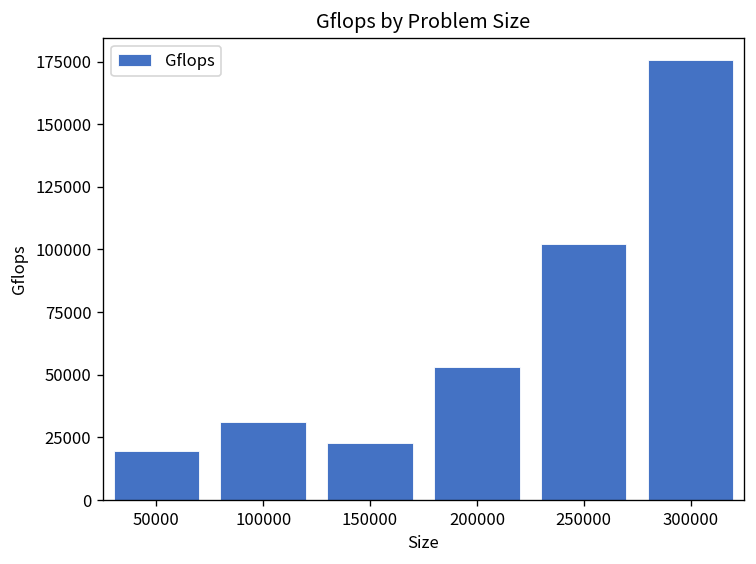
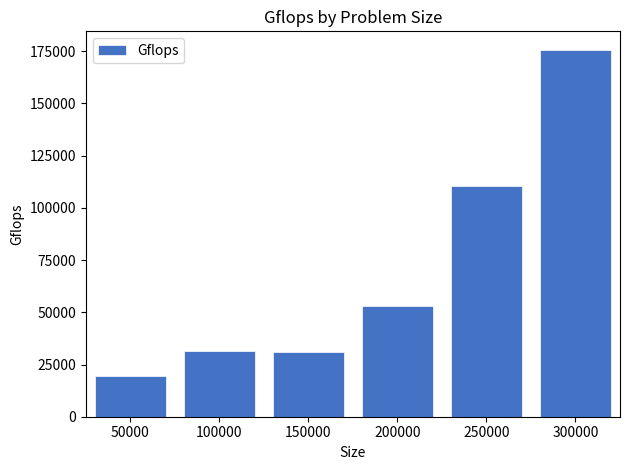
  {
    "50000": 20000,
    "100000": 31000,
-   "150000": 23000,
+   "150000": 31000,
    "200000": 53000,
-   "250000": 102000,
+   "250000": 110000,
    "300000": 176000
  }
